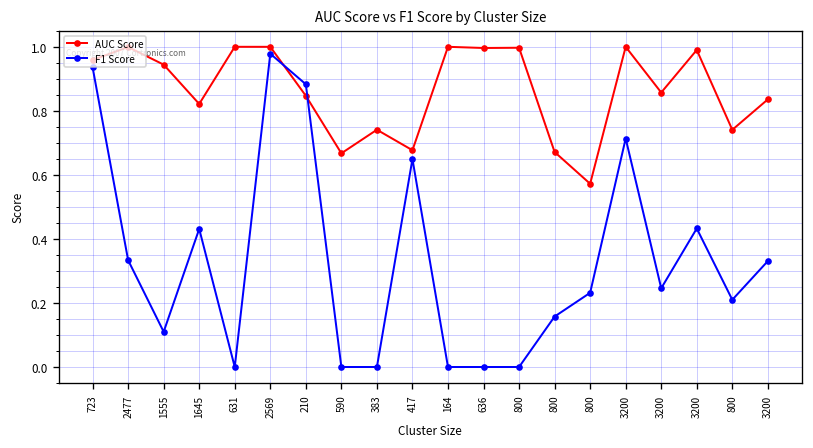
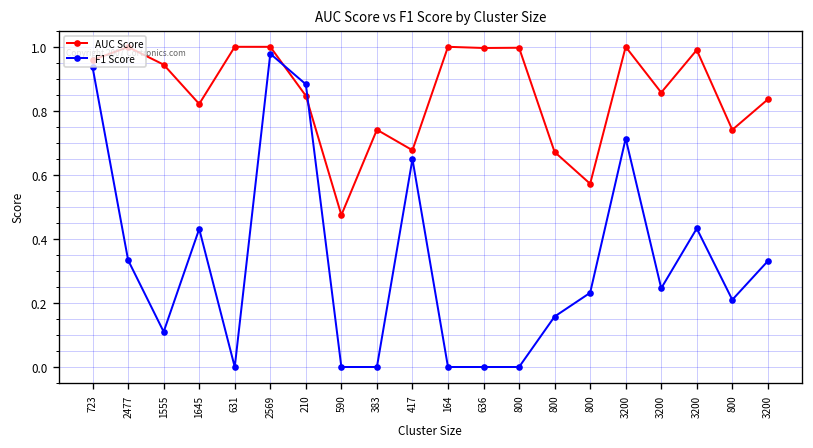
  {
    "AUC Score": {
      "1555": 0.94,
      "1645": 0.82,
      "631": 1.00,
      "2569": 1.00,
      "210": 0.85,
-     "590": 0.67,
+     "590": 0.47,
      "383": 0.74,
      "417": 0.68,
      "164": 1.00,
      "636": 1.00
    },
    "F1 Score": {
      "2477": 0.33,
      "1555": 0.11,
      "1645": 0.43,
      "631": 0.00,
      "2569": 0.98,
      "210": 0.88,
      "590": 0.00,
      "383": 0.00,
      "417": 0.65,
      "164": 0.00,
      "636": 0.00
    }
  }
